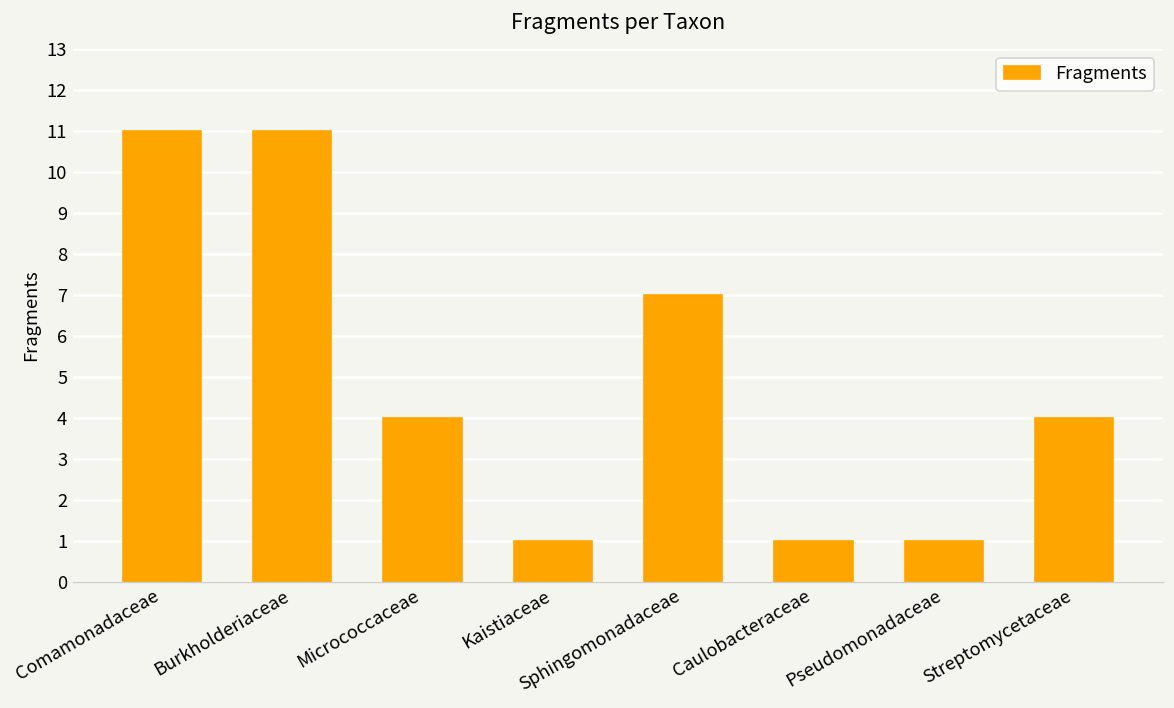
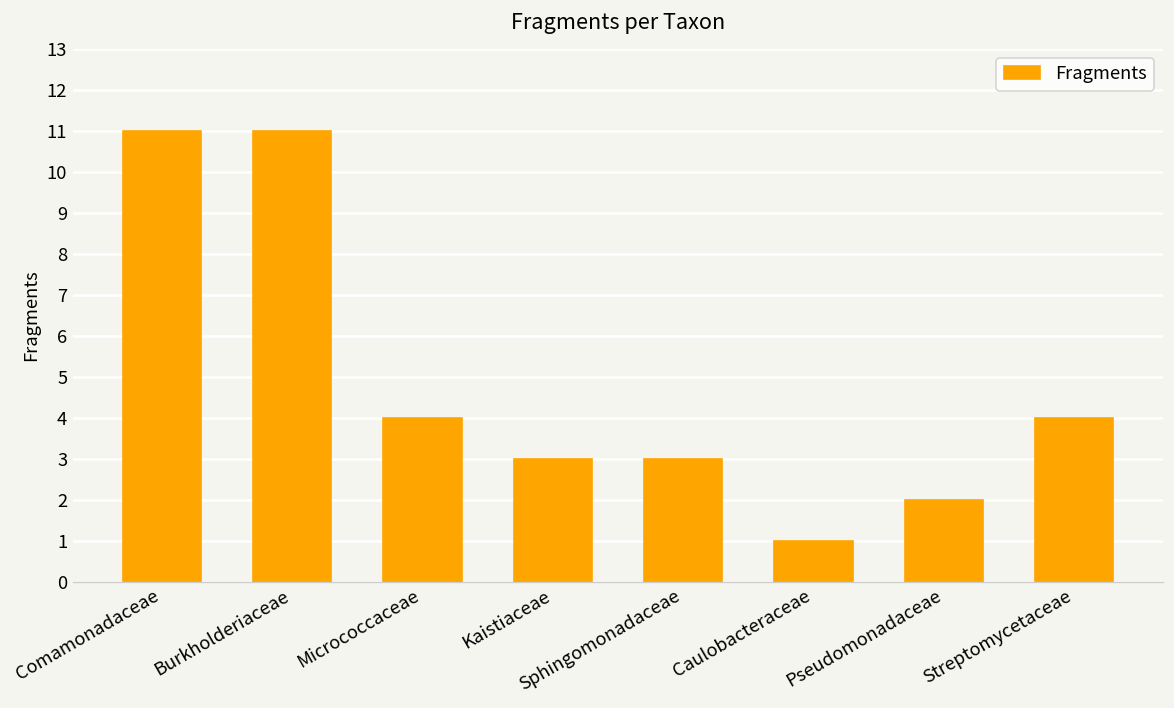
  {
    "Comamonadaceae": 11,
    "Burkholderiaceae": 11,
    "Micrococcaceae": 4,
-   "Kaistiaceae": 1,
-   "Sphingomonadaceae": 7,
+   "Kaistiaceae": 3,
+   "Sphingomonadaceae": 3,
    "Caulobacteraceae": 1,
-   "Pseudomonadaceae": 1,
+   "Pseudomonadaceae": 2,
    "Streptomycetaceae": 4
  }
